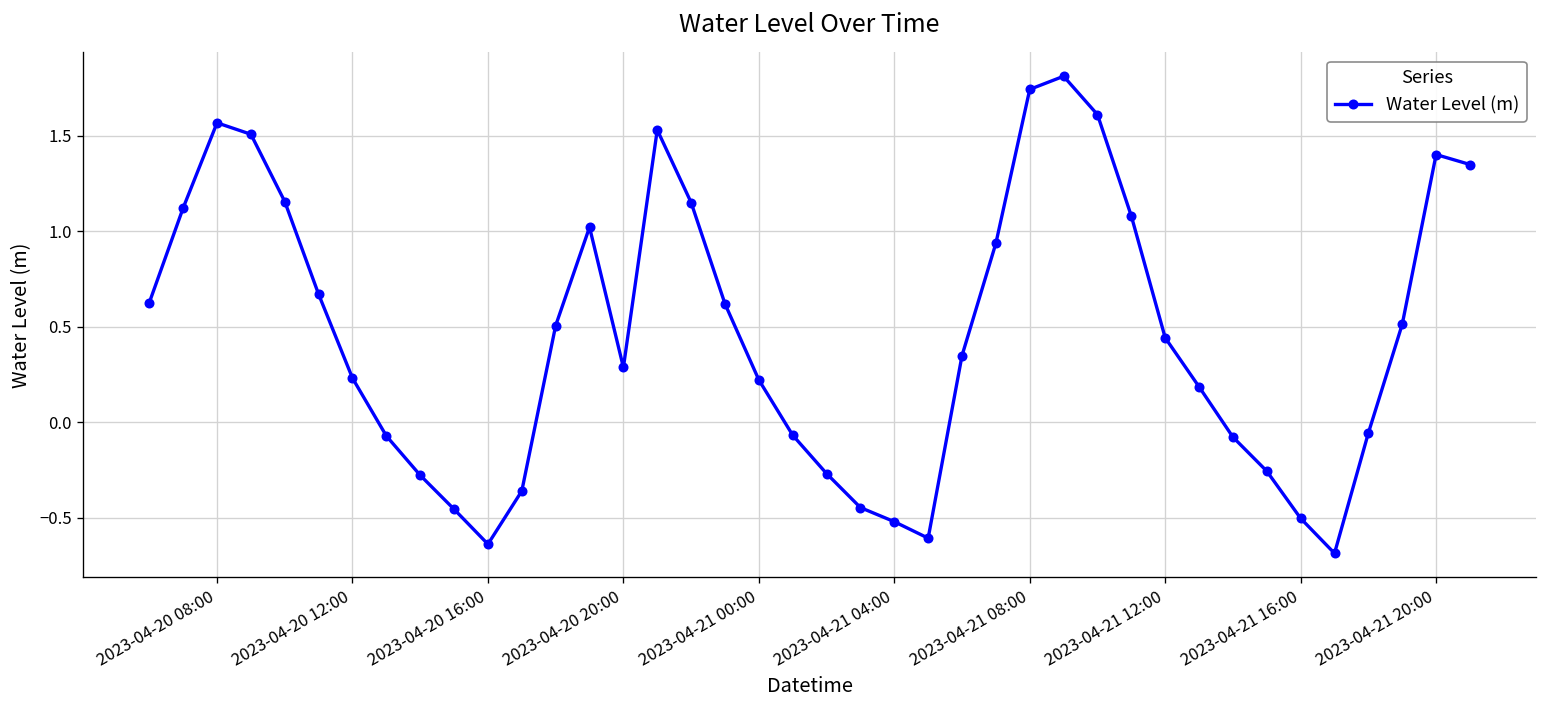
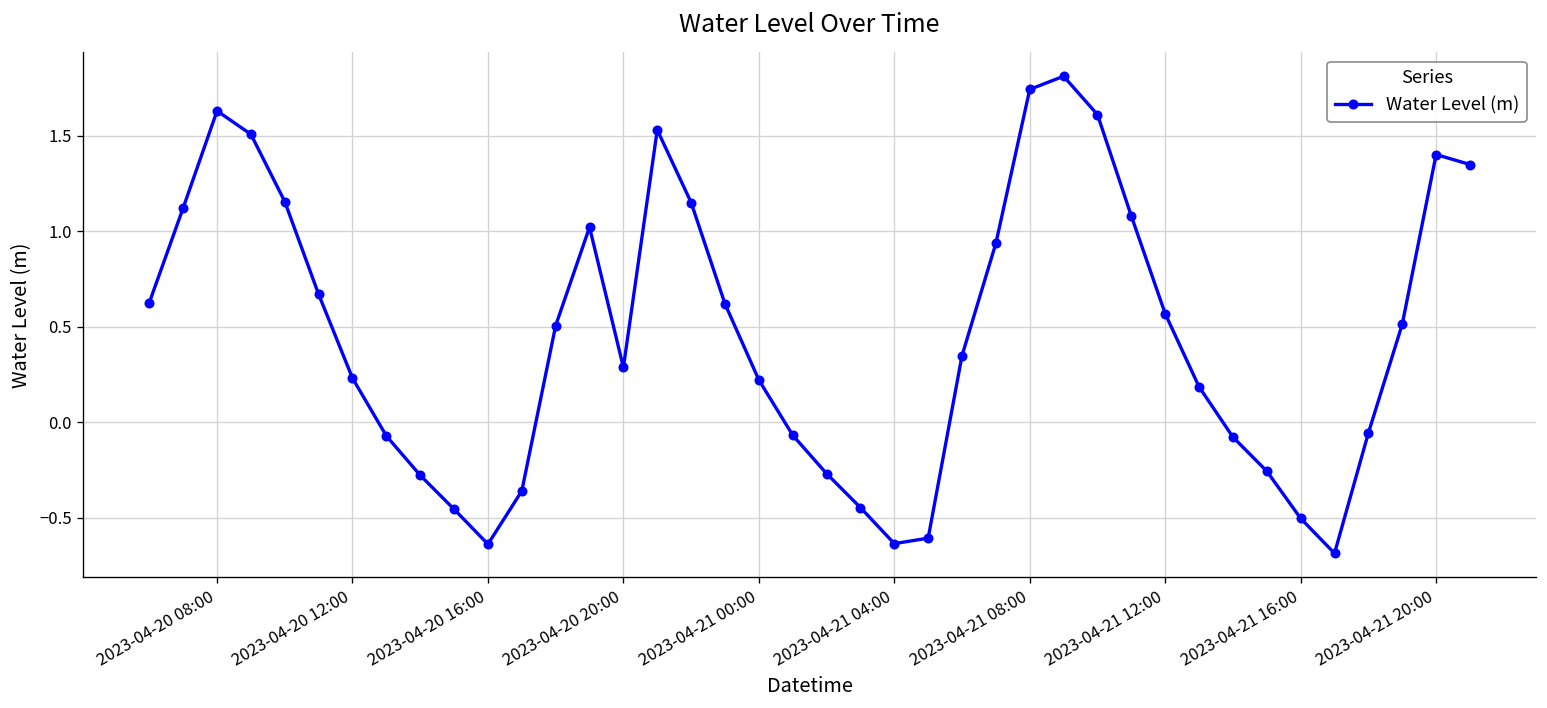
  {
-   "2023-04-20 08:00": 1.57,
+   "2023-04-20 08:00": 1.63,
    "2023-04-20 12:00": 0.23,
    "2023-04-20 16:00": -0.64,
    "2023-04-20 20:00": 0.29,
    "2023-04-21 00:00": 0.22,
-   "2023-04-21 04:00": -0.52,
+   "2023-04-21 04:00": -0.64,
    "2023-04-21 08:00": 1.74,
-   "2023-04-21 12:00": 0.44,
+   "2023-04-21 12:00": 0.57,
    "2023-04-21 16:00": -0.50,
    "2023-04-21 20:00": 1.40
  }
